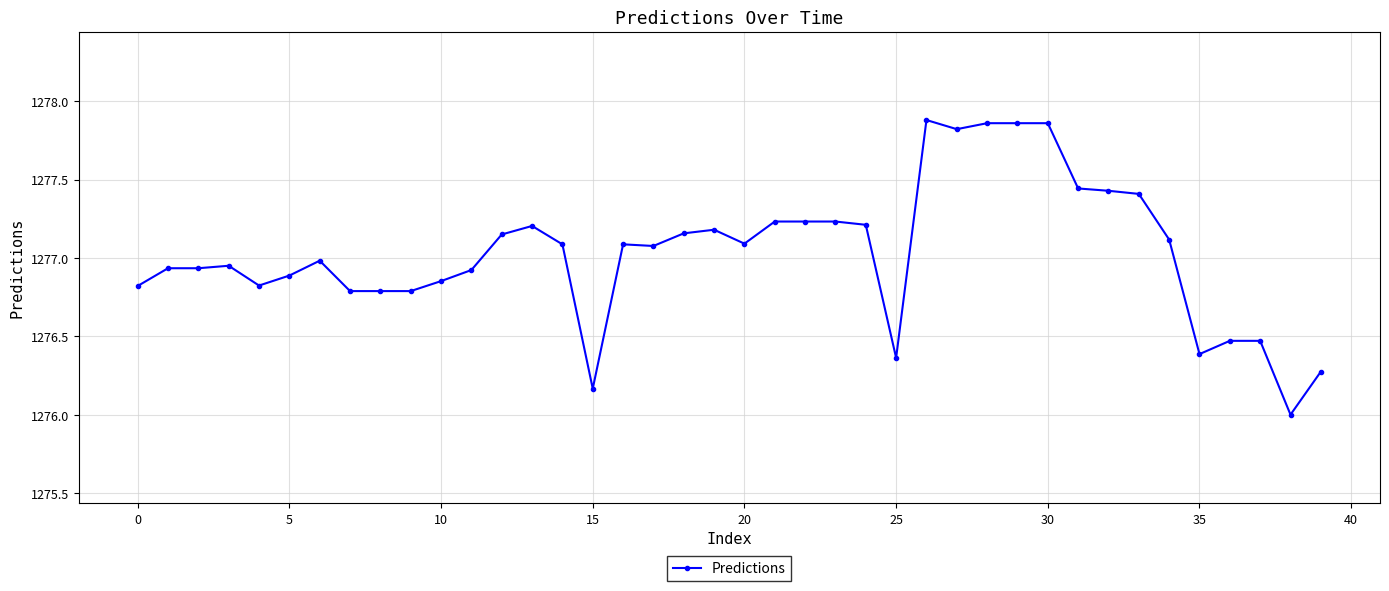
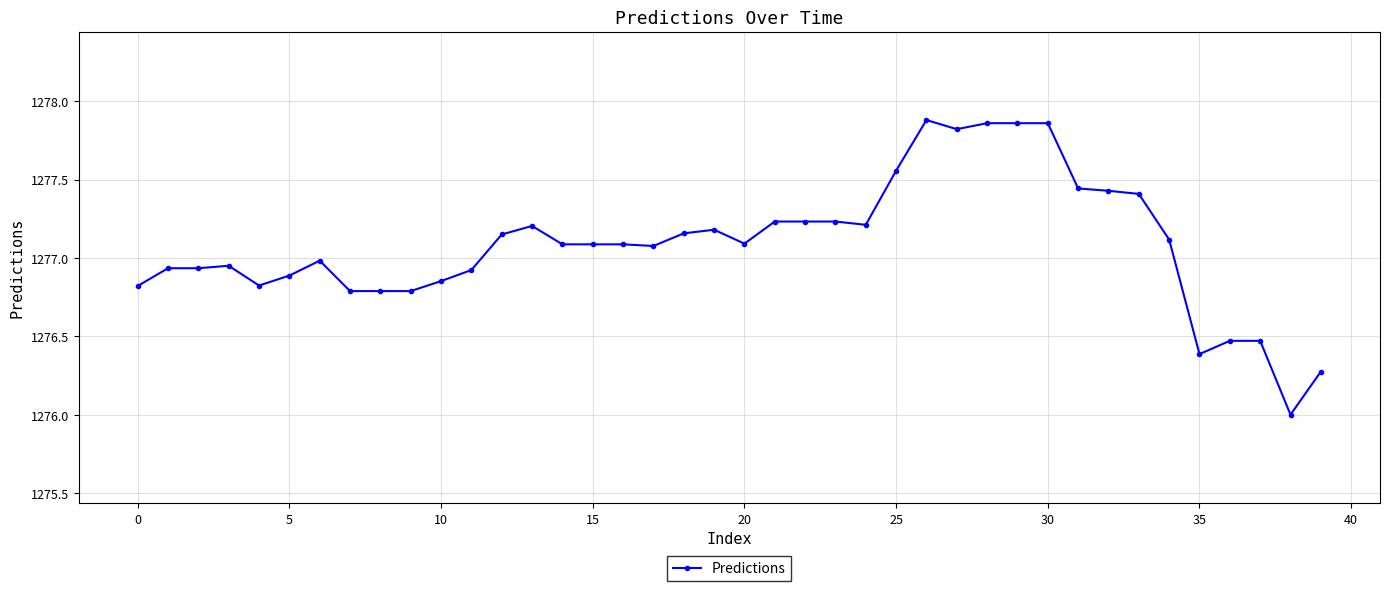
  {
    "0": 1276.82,
    "5": 1276.89,
    "10": 1276.85,
-   "15": 1276.17,
+   "15": 1277.09,
    "20": 1277.09,
-   "25": 1276.36,
+   "25": 1277.56,
    "30": 1277.86,
    "35": 1276.39
  }
